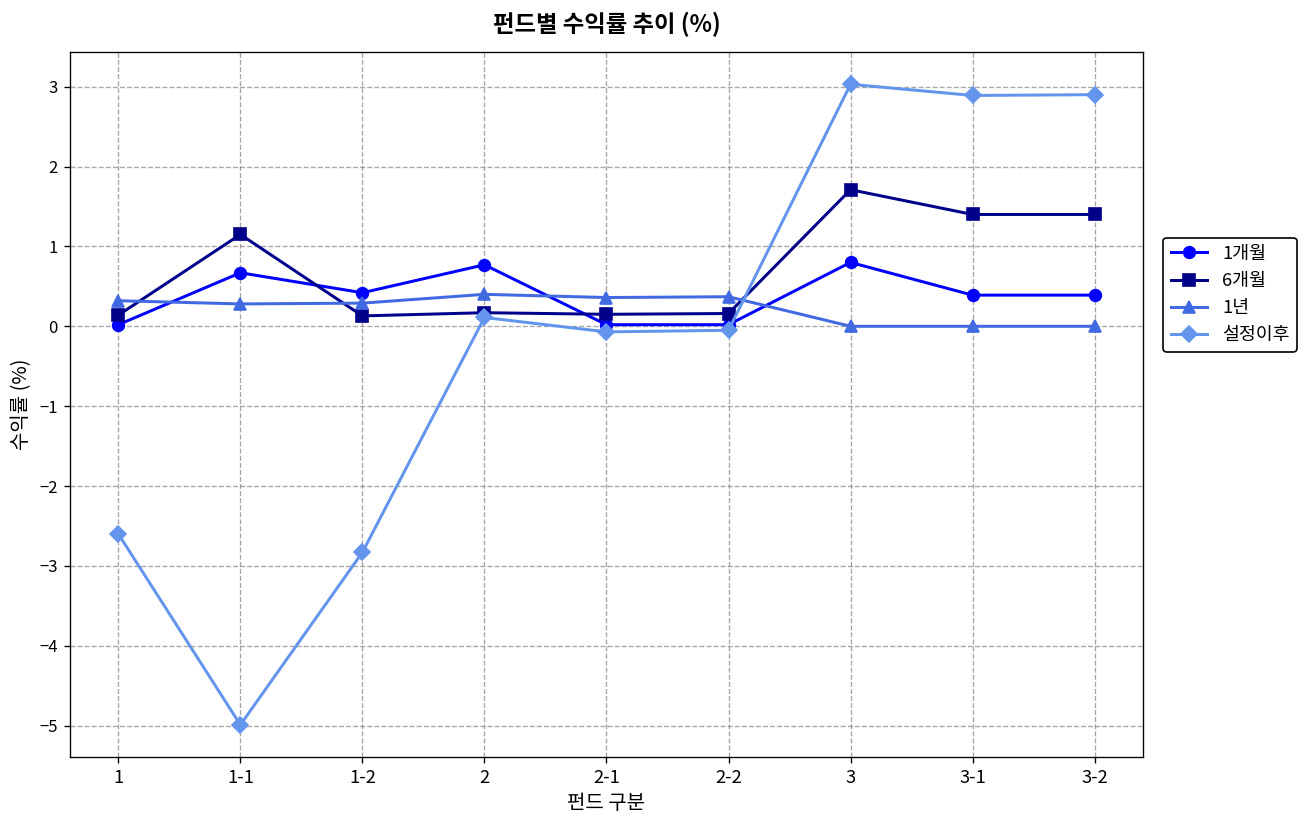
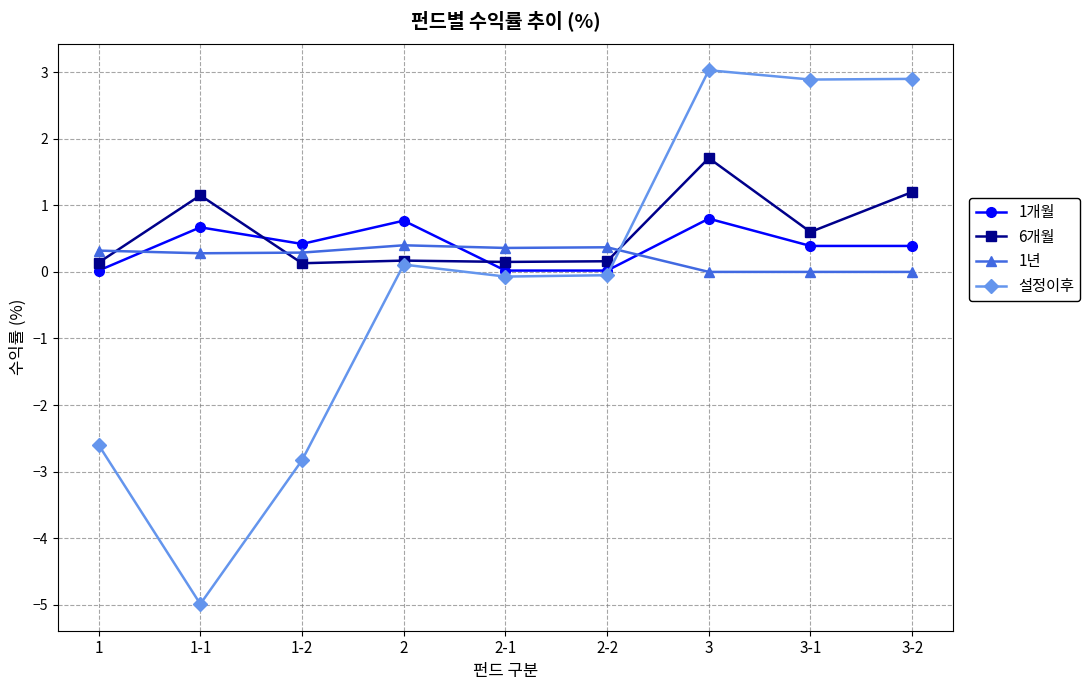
  {
    "1개월": {
      "1": 0.0,
      "1-1": 0.7,
      "1-2": 0.4,
      "2": 0.8,
      "2-1": 0.0,
      "2-2": 0.0,
      "3": 0.8,
      "3-1": 0.4,
      "3-2": 0.4
    },
    "6개월": {
      "1": 0.1,
      "1-1": 1.2,
      "1-2": 0.1,
      "2": 0.2,
      "2-1": 0.2,
      "2-2": 0.2,
      "3": 1.7,
-     "3-1": 1.4,
-     "3-2": 1.4
+     "3-1": 0.6,
+     "3-2": 1.2
    }
  }
